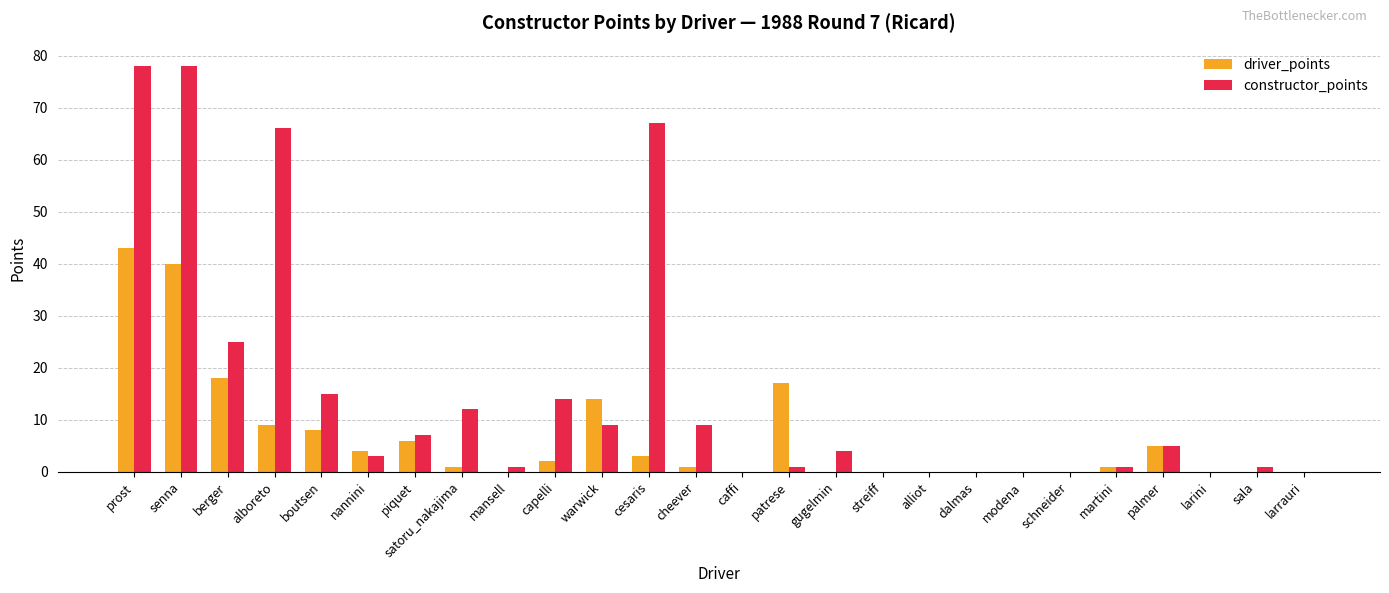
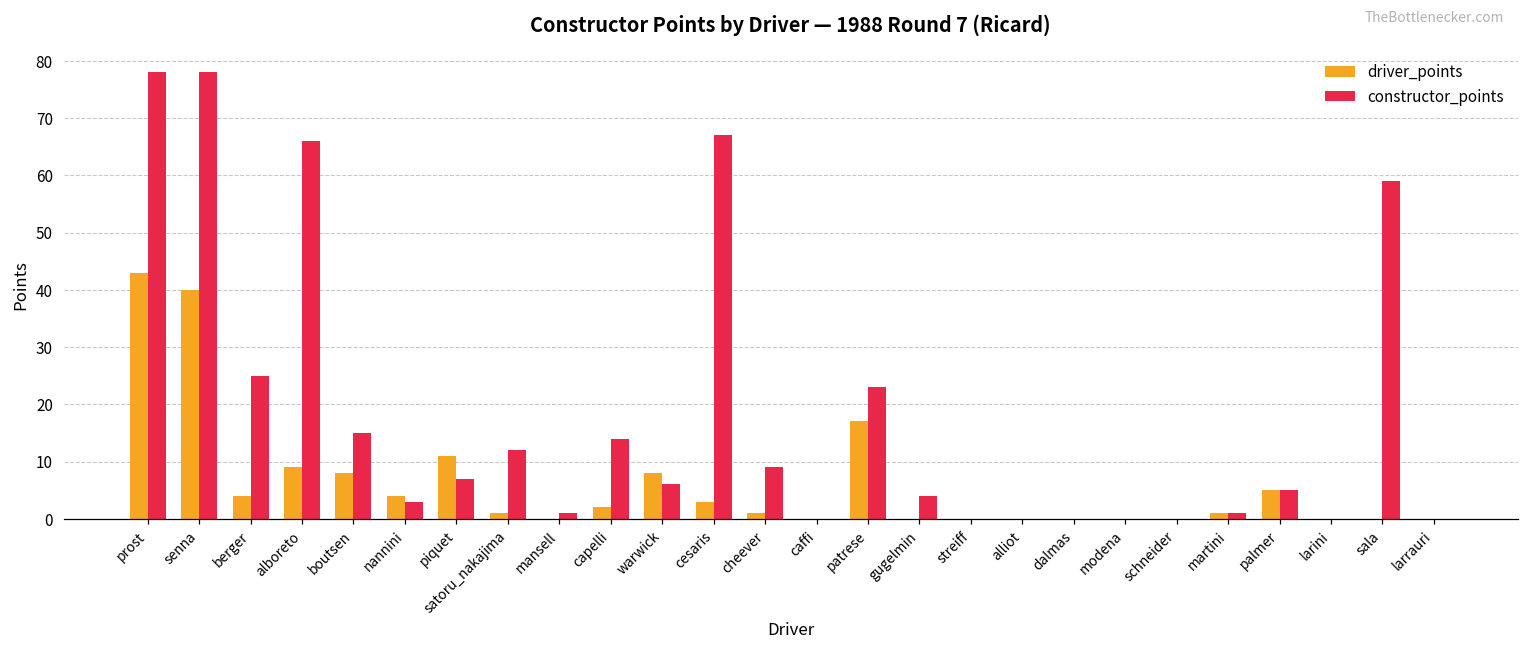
  {
    "driver_points": {
      "prost": 43,
      "senna": 40,
-     "berger": 18,
+     "berger": 4,
      "alboreto": 9,
      "boutsen": 8,
      "nannini": 4,
-     "piquet": 6,
+     "piquet": 11,
      "satoru_nakajima": 1,
      "mansell": 0,
      "capelli": 2,
-     "warwick": 14,
+     "warwick": 8,
      "cesaris": 3,
      "cheever": 1,
      "caffi": 0,
      "patrese": 17,
      "gugelmin": 0,
      "streiff": 0,
      "alliot": 0,
      "dalmas": 0,
      "modena": 0,
      "schneider": 0,
      "martini": 1,
      "palmer": 5,
      "larini": 0,
      "sala": 0,
      "larrauri": 0
    },
    "constructor_points": {
      "prost": 78,
      "senna": 78,
      "berger": 25,
      "alboreto": 66,
      "boutsen": 15,
      "nannini": 3,
      "piquet": 7,
      "satoru_nakajima": 12,
      "mansell": 1,
      "capelli": 14,
-     "warwick": 9,
+     "warwick": 6,
      "cesaris": 67,
      "cheever": 9,
      "caffi": 0,
-     "patrese": 1,
+     "patrese": 23,
      "gugelmin": 4,
      "streiff": 0,
      "alliot": 0,
      "dalmas": 0,
      "modena": 0,
      "schneider": 0,
      "martini": 1,
      "palmer": 5,
      "larini": 0,
-     "sala": 1,
+     "sala": 59,
      "larrauri": 0
    }
  }
